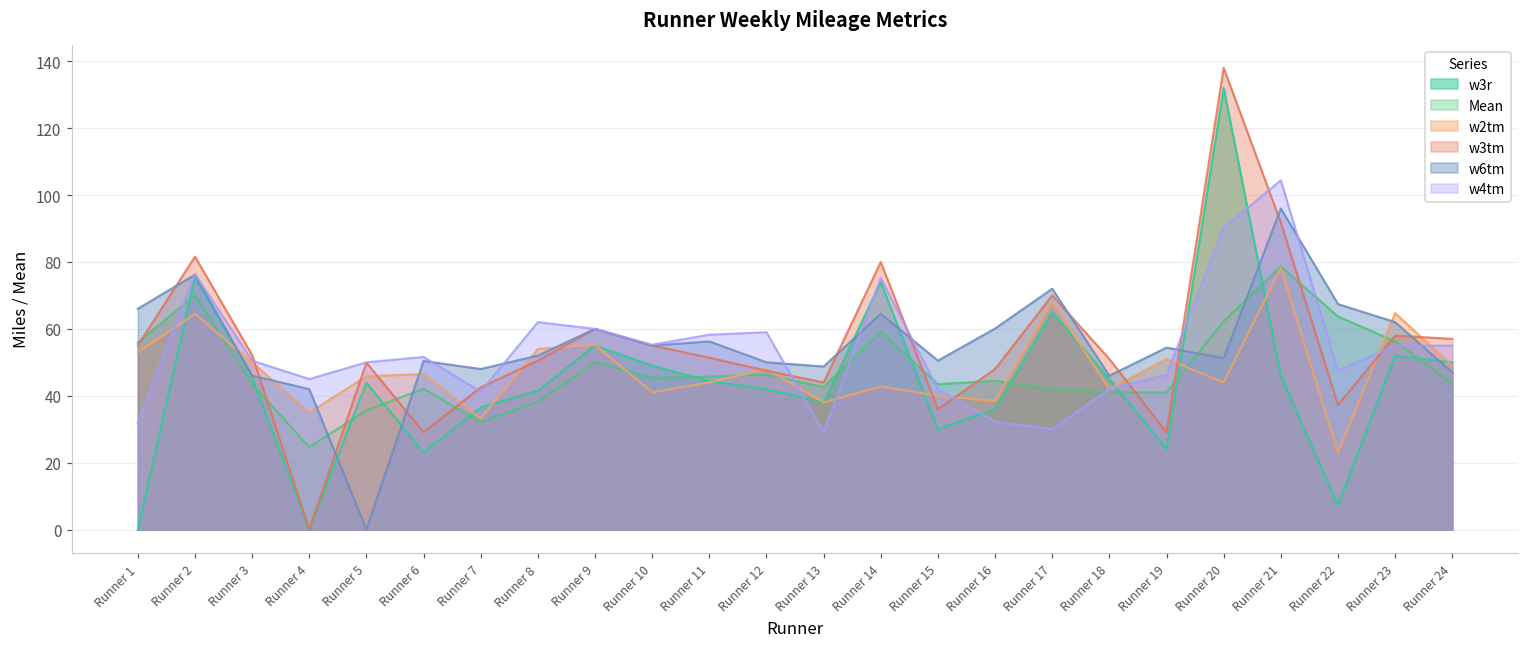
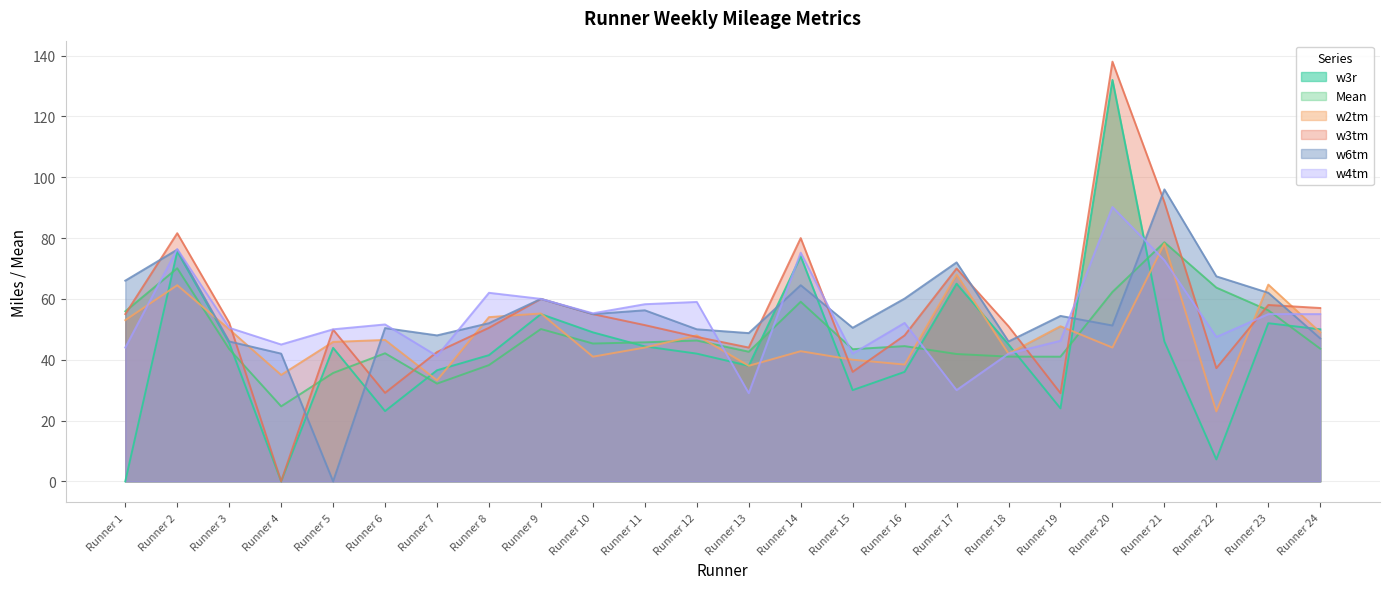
  {
    "w4tm": {
-     "Runner 1": 32,
+     "Runner 1": 44,
      "Runner 4": 45,
      "Runner 6": 52,
      "Runner 7": 41,
      "Runner 8": 62,
      "Runner 11": 58,
      "Runner 12": 59,
      "Runner 13": 29,
      "Runner 14": 75,
      "Runner 15": 42,
-     "Runner 16": 32,
+     "Runner 16": 52,
      "Runner 17": 30,
      "Runner 19": 46,
      "Runner 20": 90,
-     "Runner 21": 104,
+     "Runner 21": 73,
      "Runner 22": 47,
      "Runner 23": 55,
      "Runner 24": 55
    }
  }
